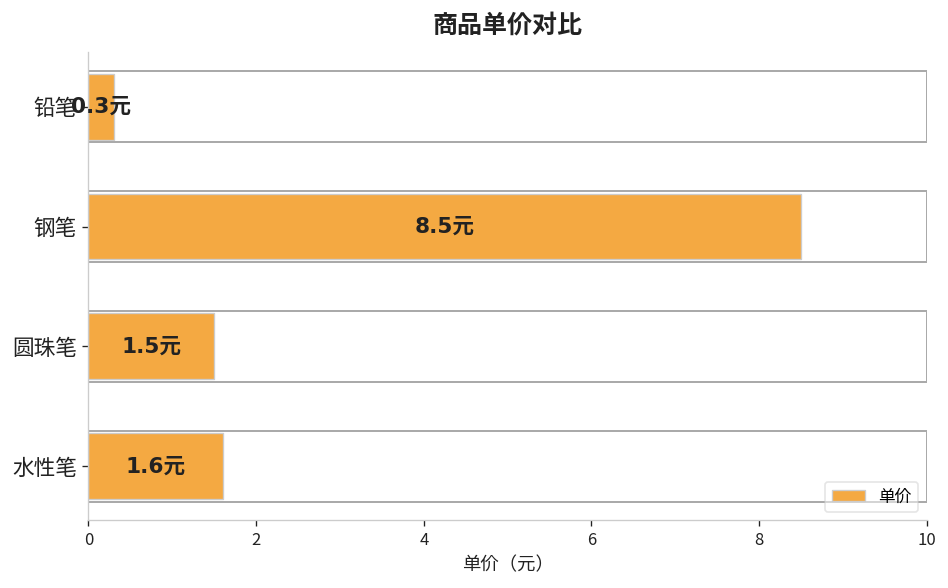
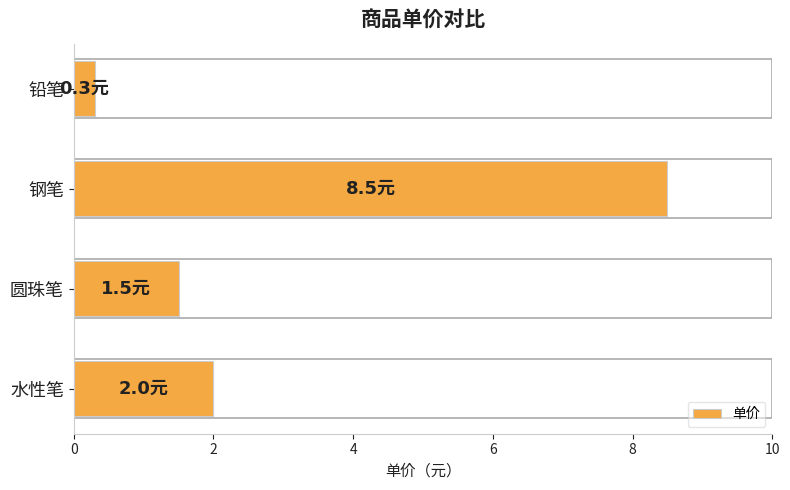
  {
    "铅笔": "0.3元",
    "钢笔": "8.5元",
    "圆珠笔": "1.5元",
-   "水性笔": "1.6元"
+   "水性笔": "2.0元"
  }
